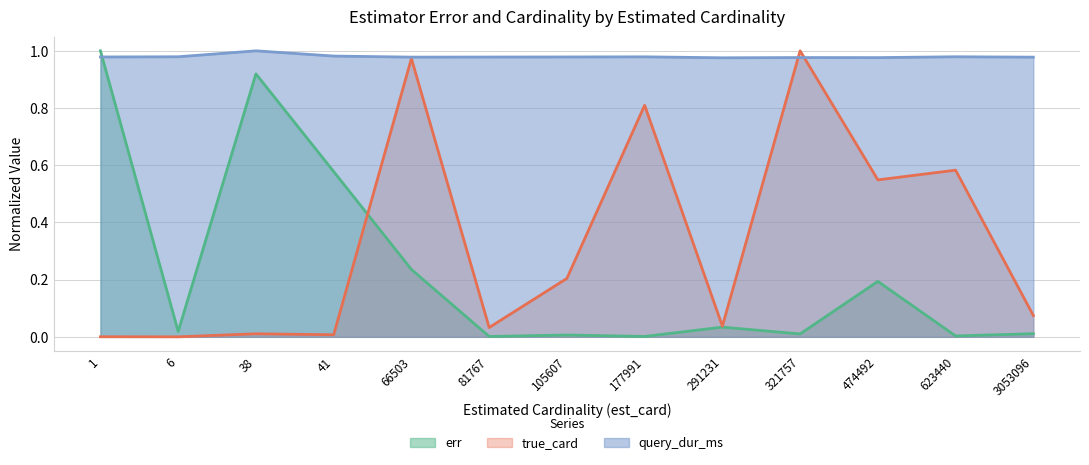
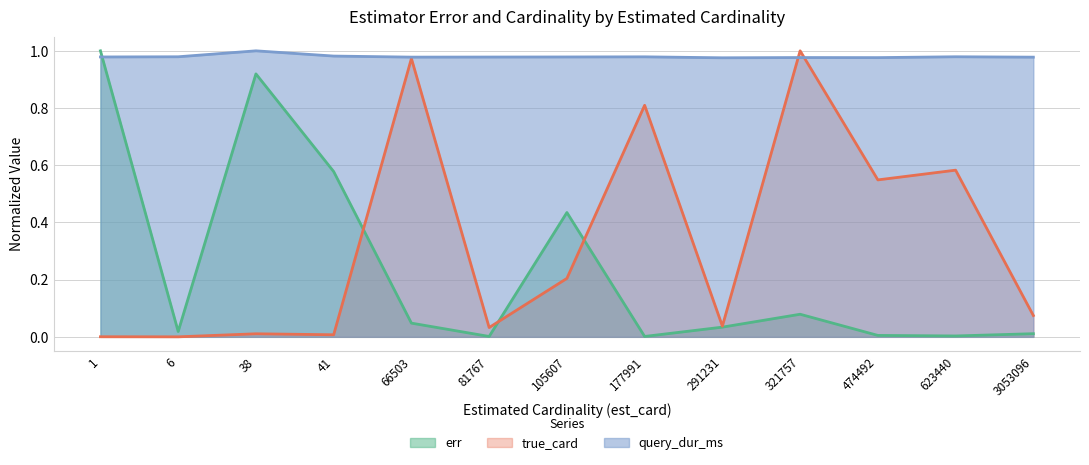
  {
    "err": {
      "1": 1.00,
      "6": 0.02,
      "38": 0.92,
      "41": 0.58,
-     "66503": 0.24,
+     "66503": 0.05,
      "81767": 0.00,
-     "105607": 0.01,
+     "105607": 0.43,
      "177991": 0.00,
-     "321757": 0.01,
-     "474492": 0.19,
+     "321757": 0.08,
+     "474492": 0.00,
      "623440": 0.00,
      "3053096": 0.01
    },
    "true_card": {
      "1": 0.00,
      "6": 0.00,
      "38": 0.01,
      "41": 0.01,
      "81767": 0.03,
      "105607": 0.20,
      "177991": 0.81,
      "321757": 1.00,
      "474492": 0.55,
      "623440": 0.58,
      "3053096": 0.07
    },
    "query_dur_ms": {
      "1": 0.98,
      "6": 0.98,
      "38": 1.00,
      "41": 0.98,
      "81767": 0.98,
      "105607": 0.98,
      "177991": 0.98,
      "291231": 0.98,
      "321757": 0.98,
      "474492": 0.98,
      "623440": 0.98,
      "3053096": 0.98
    }
  }
